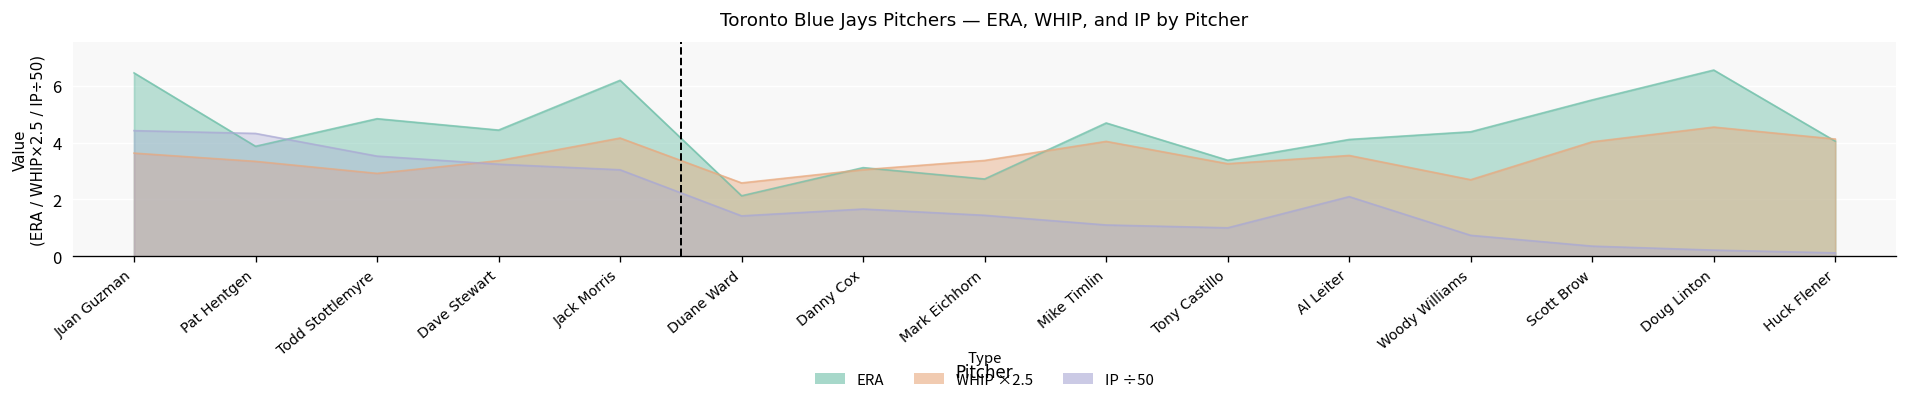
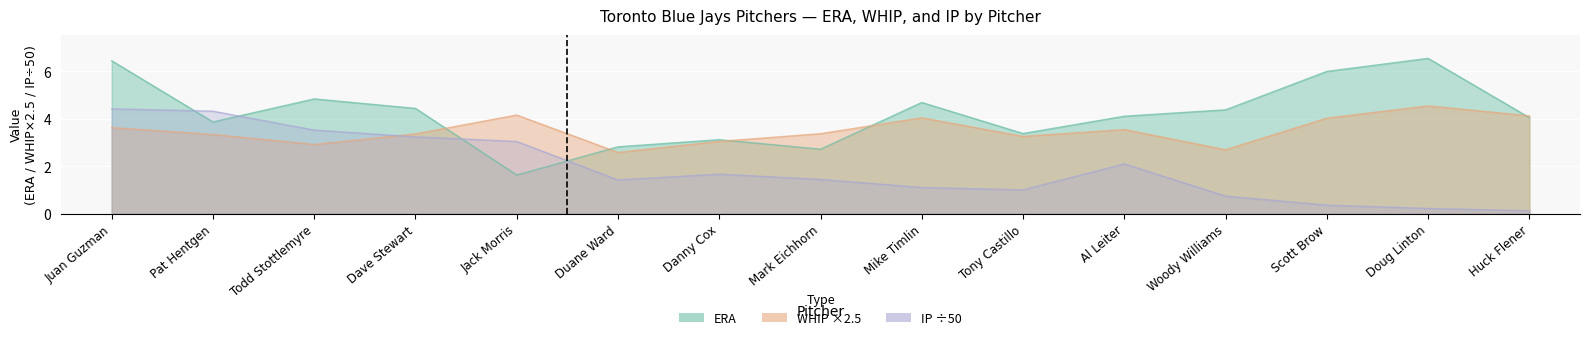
  {
    "ERA": {
      "Juan Guzman": 6.5,
      "Pat Hentgen": 3.9,
      "Todd Stottlemyre": 4.8,
      "Dave Stewart": 4.4,
-     "Jack Morris": 6.2,
-     "Duane Ward": 2.1,
+     "Jack Morris": 1.6,
+     "Duane Ward": 2.8,
      "Mark Eichhorn": 2.7,
      "Mike Timlin": 4.7,
      "Tony Castillo": 3.4,
      "Al Leiter": 4.1,
      "Woody Williams": 4.4,
-     "Scott Brow": 5.5,
+     "Scott Brow": 6.0,
      "Doug Linton": 6.6
    },
    "WHIP ×2.5": {
      "Juan Guzman": 3.6,
      "Pat Hentgen": 3.3,
      "Todd Stottlemyre": 2.9,
      "Dave Stewart": 3.4,
      "Jack Morris": 4.2,
      "Duane Ward": 2.6,
      "Mark Eichhorn": 3.4,
      "Mike Timlin": 4.0,
      "Tony Castillo": 3.3,
      "Al Leiter": 3.5,
      "Woody Williams": 2.7,
      "Scott Brow": 4.0,
      "Doug Linton": 4.5
    },
    "IP ÷50": {
      "Juan Guzman": 4.4,
      "Pat Hentgen": 4.3,
      "Todd Stottlemyre": 3.5,
      "Dave Stewart": 3.2,
      "Jack Morris": 3.0,
      "Duane Ward": 1.4,
      "Danny Cox": 1.7,
      "Mark Eichhorn": 1.4,
      "Mike Timlin": 1.1,
      "Tony Castillo": 1.0,
      "Al Leiter": 2.1,
      "Woody Williams": 0.7,
      "Scott Brow": 0.4,
      "Doug Linton": 0.2,
      "Huck Flener": 0.1
    }
  }
